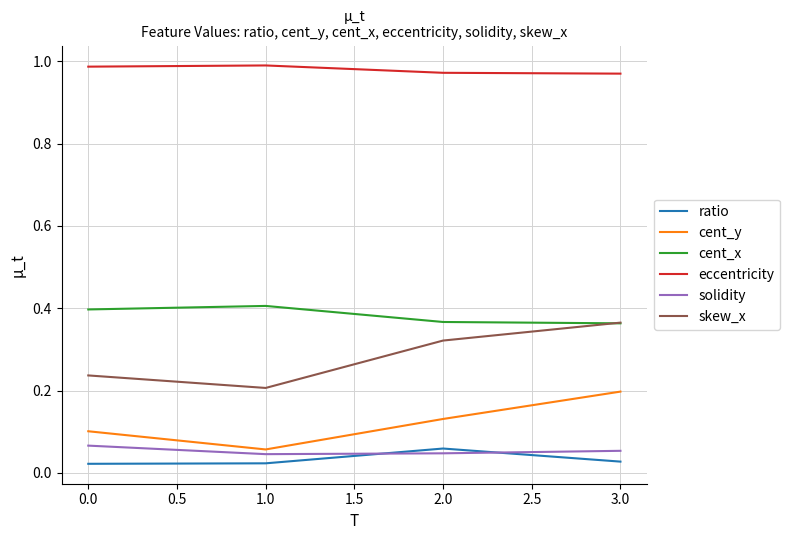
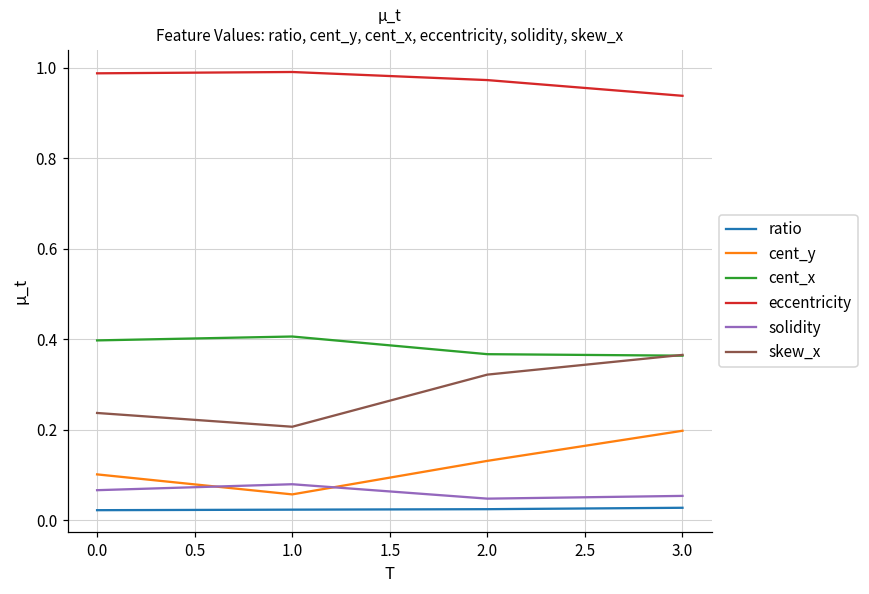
  {
    "ratio": {
      "0.0": 0.02,
      "1.0": 0.02,
-     "2.0": 0.06,
+     "2.0": 0.02,
      "3.0": 0.03
    },
    "cent_y": {
      "0.0": 0.10,
      "1.0": 0.06,
      "2.0": 0.13,
      "3.0": 0.20
    },
    "cent_x": {
      "0.0": 0.40,
      "1.0": 0.41,
      "2.0": 0.37
    },
    "eccentricity": {
      "0.0": 0.99,
      "1.0": 0.99,
      "2.0": 0.97,
-     "3.0": 0.97
+     "3.0": 0.94
    },
    "solidity": {
      "0.0": 0.07,
-     "1.0": 0.05,
+     "1.0": 0.08,
      "2.0": 0.05,
      "3.0": 0.05
    },
    "skew_x": {
      "0.0": 0.24,
      "1.0": 0.21,
      "2.0": 0.32
    }
  }
